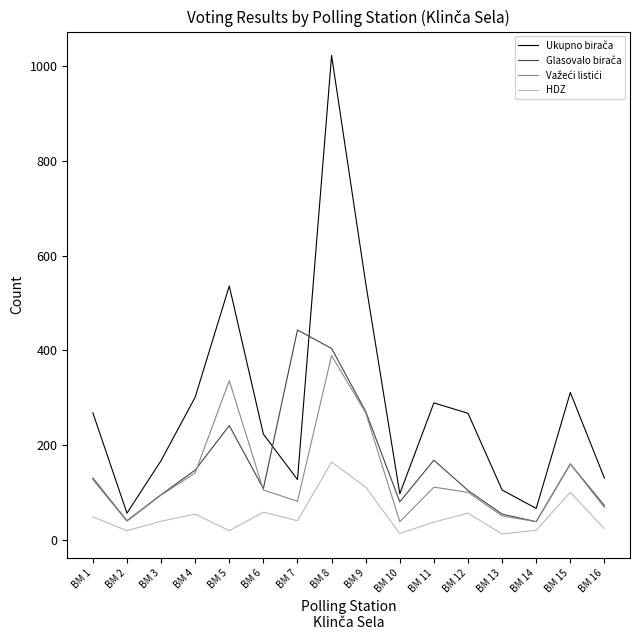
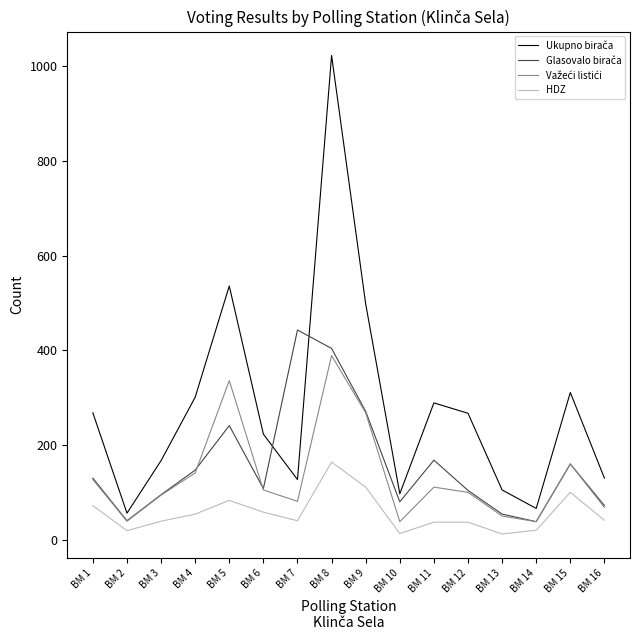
  {
    "Ukupno birača": {
      "BM 1": 270,
      "BM 2": 60,
      "BM 3": 170,
      "BM 4": 300,
      "BM 5": 540,
      "BM 6": 220,
      "BM 7": 130,
      "BM 8": 1020,
-     "BM 9": 540,
+     "BM 9": 500,
      "BM 10": 100,
      "BM 11": 290,
      "BM 12": 270,
      "BM 13": 110,
      "BM 14": 70,
      "BM 15": 310,
      "BM 16": 130
    },
    "Glasovalo birača": {
      "BM 4": 150,
      "BM 5": 240,
      "BM 7": 440,
      "BM 8": 400,
      "BM 10": 80,
      "BM 11": 170
    },
    "Važeći listići": {
      "BM 4": 140,
      "BM 5": 340,
      "BM 7": 80,
      "BM 8": 390,
      "BM 10": 40,
      "BM 11": 110
    },
    "HDZ": {
-     "BM 1": 50,
+     "BM 1": 70,
      "BM 2": 20,
      "BM 3": 40,
      "BM 4": 50,
-     "BM 5": 20,
+     "BM 5": 80,
      "BM 6": 60,
      "BM 7": 40,
      "BM 8": 160,
      "BM 9": 110,
      "BM 10": 10,
      "BM 11": 40,
-     "BM 12": 60,
+     "BM 12": 40,
      "BM 13": 10,
      "BM 14": 20,
      "BM 15": 100,
-     "BM 16": 20
+     "BM 16": 40
    }
  }
